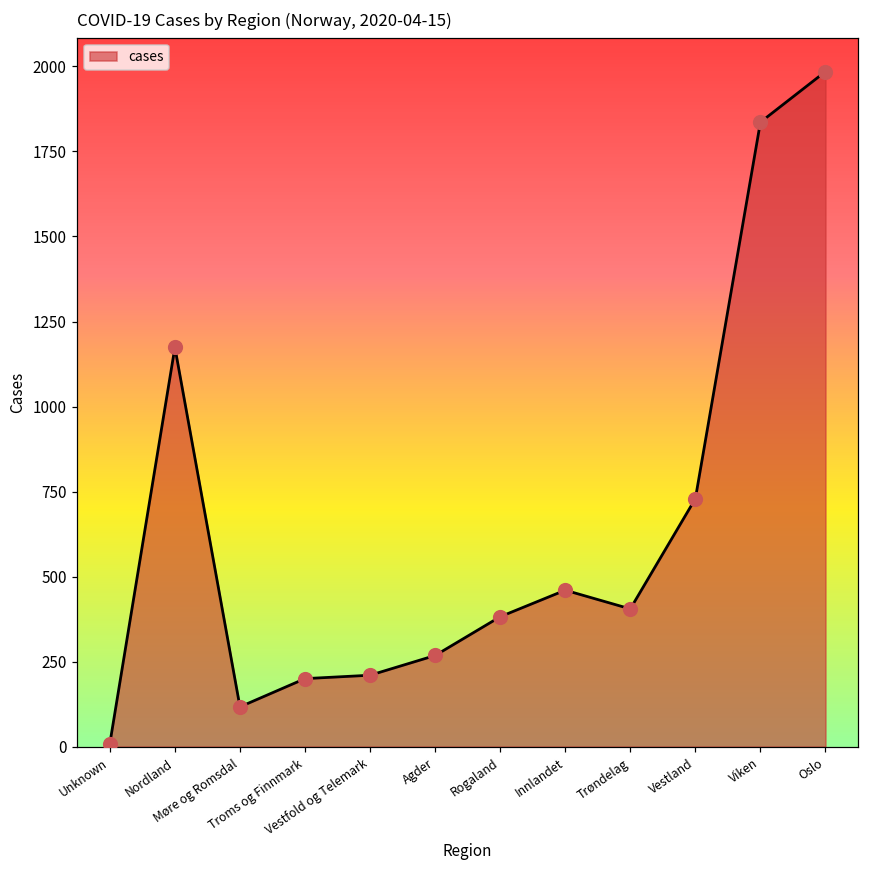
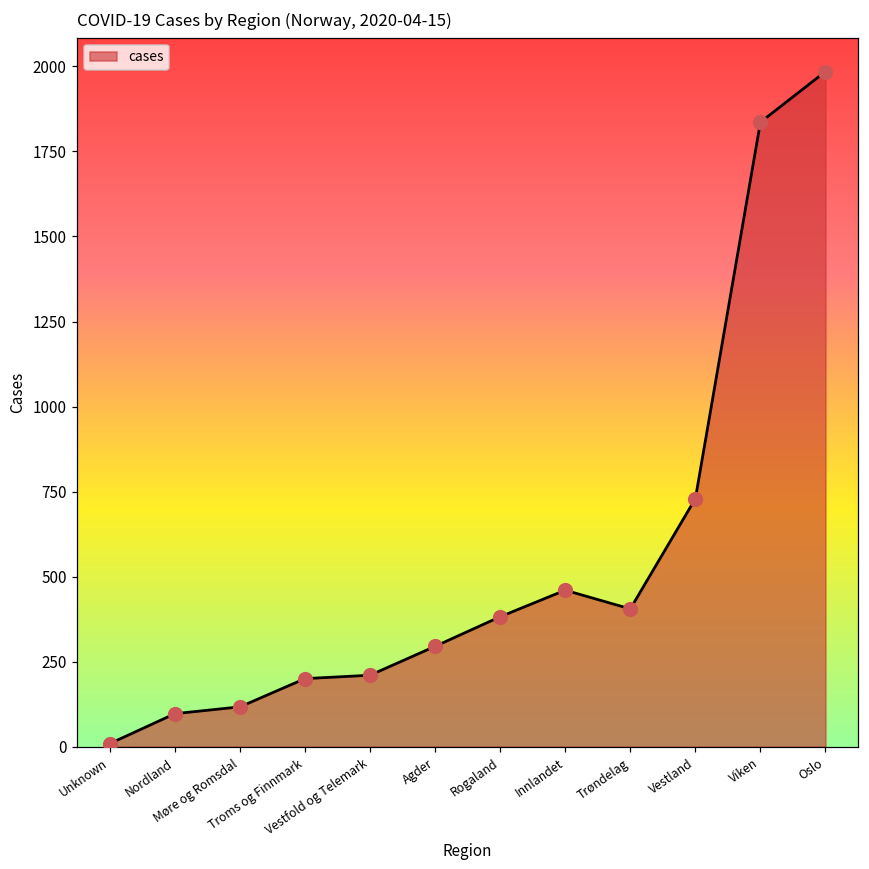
  {
    "Unknown": 10,
-   "Nordland": 1170,
+   "Nordland": 100,
    "Møre og Romsdal": 120,
    "Troms og Finnmark": 200,
    "Vestfold og Telemark": 210,
-   "Agder": 270,
+   "Agder": 300,
    "Rogaland": 380,
    "Innlandet": 460,
    "Trøndelag": 410,
    "Vestland": 730,
    "Viken": 1840,
    "Oslo": 1990
  }
